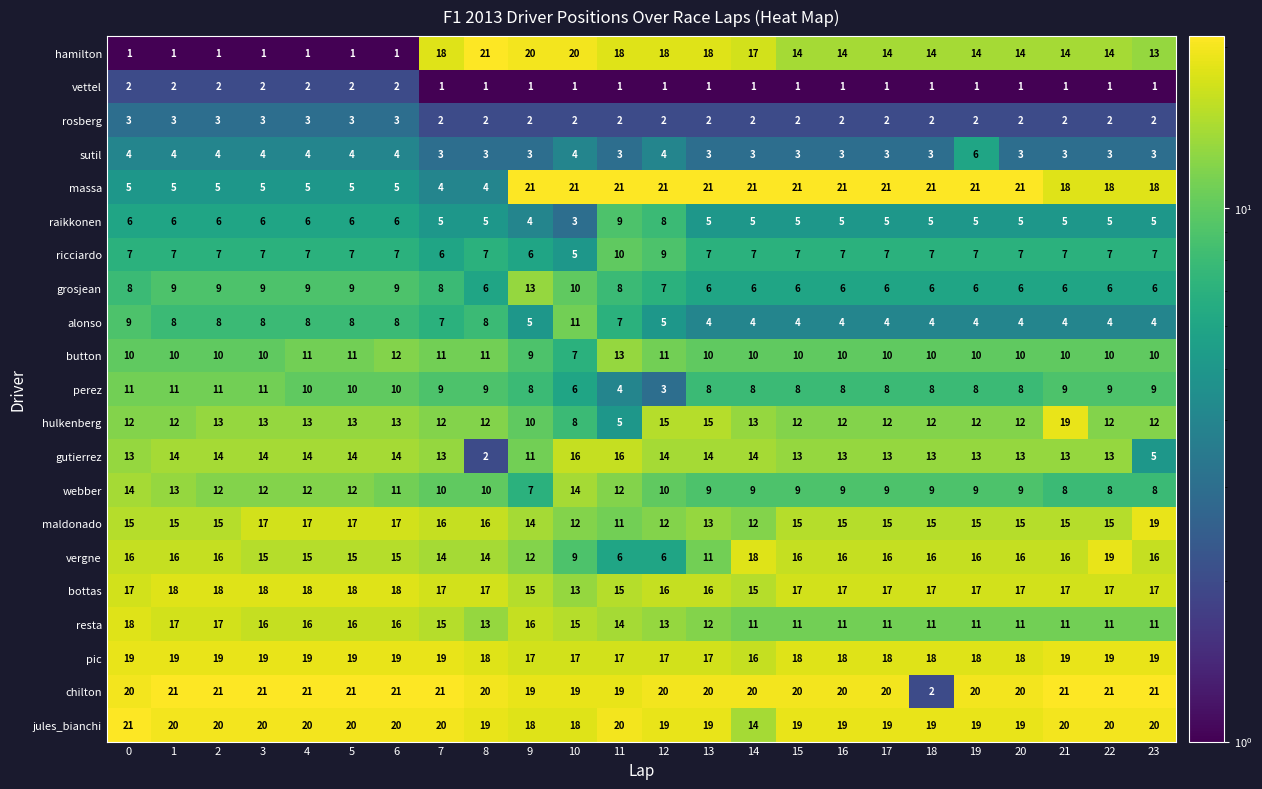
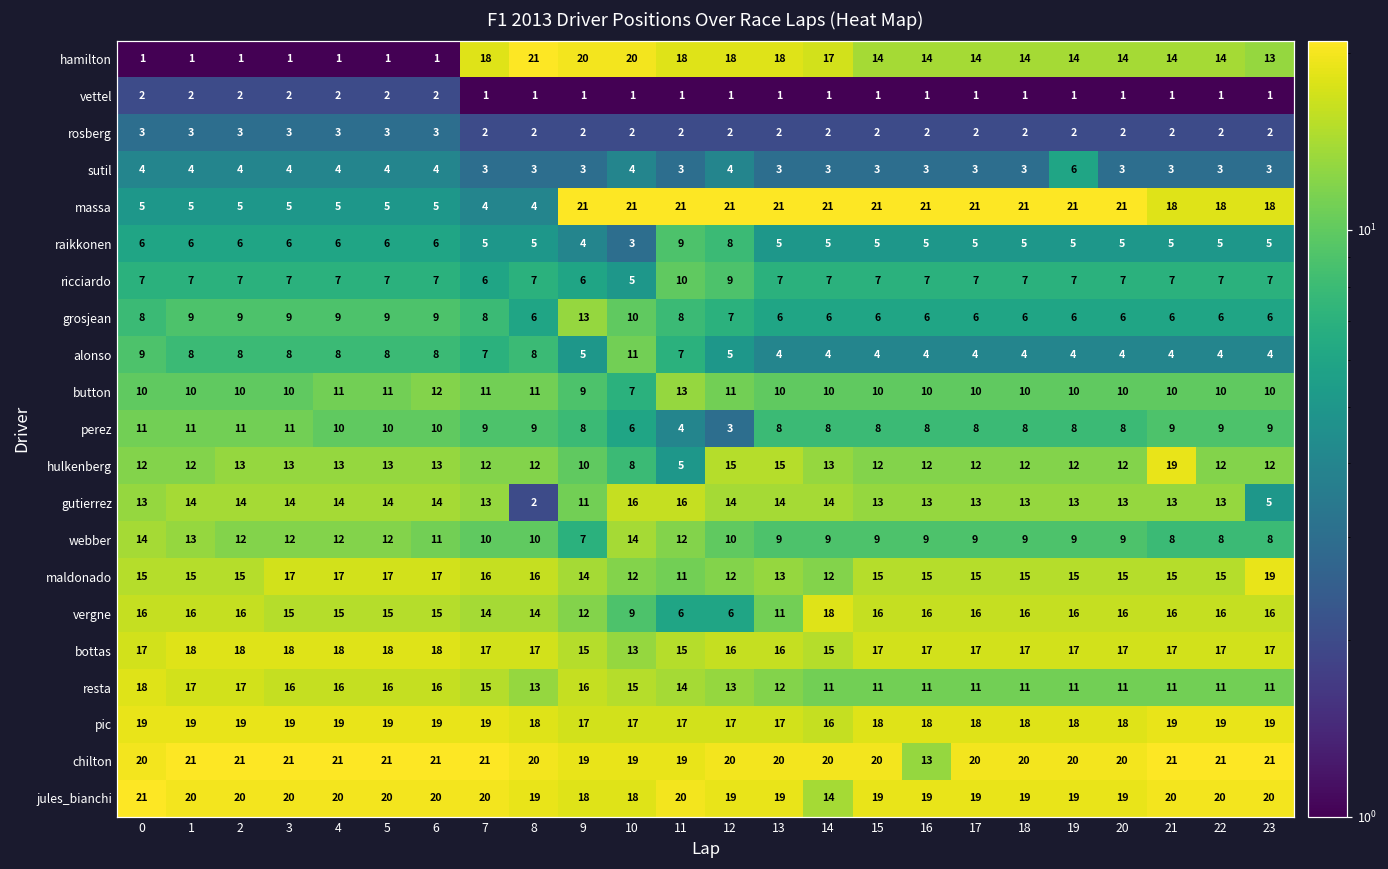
  {
    "vergne": {
      "0": 16,
      "1": 16,
      "2": 16,
      "3": 15,
      "4": 15,
      "5": 15,
      "6": 15,
      "7": 14,
      "8": 14,
      "9": 12,
      "10": 9,
      "11": 6,
      "12": 6,
      "13": 11,
      "14": 18,
      "15": 16,
      "16": 16,
      "17": 16,
      "18": 16,
      "19": 16,
      "20": 16,
      "21": 16,
-     "22": 19,
+     "22": 16,
      "23": 16
    },
    "chilton": {
      "0": 20,
      "1": 21,
      "2": 21,
      "3": 21,
      "4": 21,
      "5": 21,
      "6": 21,
      "7": 21,
      "8": 20,
      "9": 19,
      "10": 19,
      "11": 19,
      "12": 20,
      "13": 20,
      "14": 20,
      "15": 20,
-     "16": 20,
+     "16": 13,
      "17": 20,
-     "18": 2,
+     "18": 20,
      "19": 20,
      "20": 20,
      "21": 21,
      "22": 21,
      "23": 21
    }
  }
